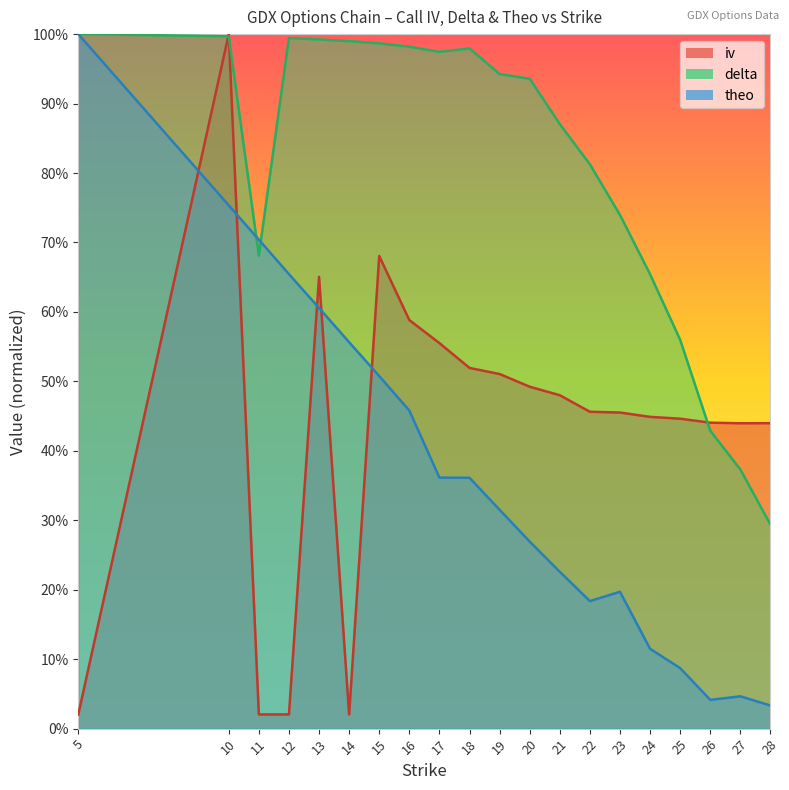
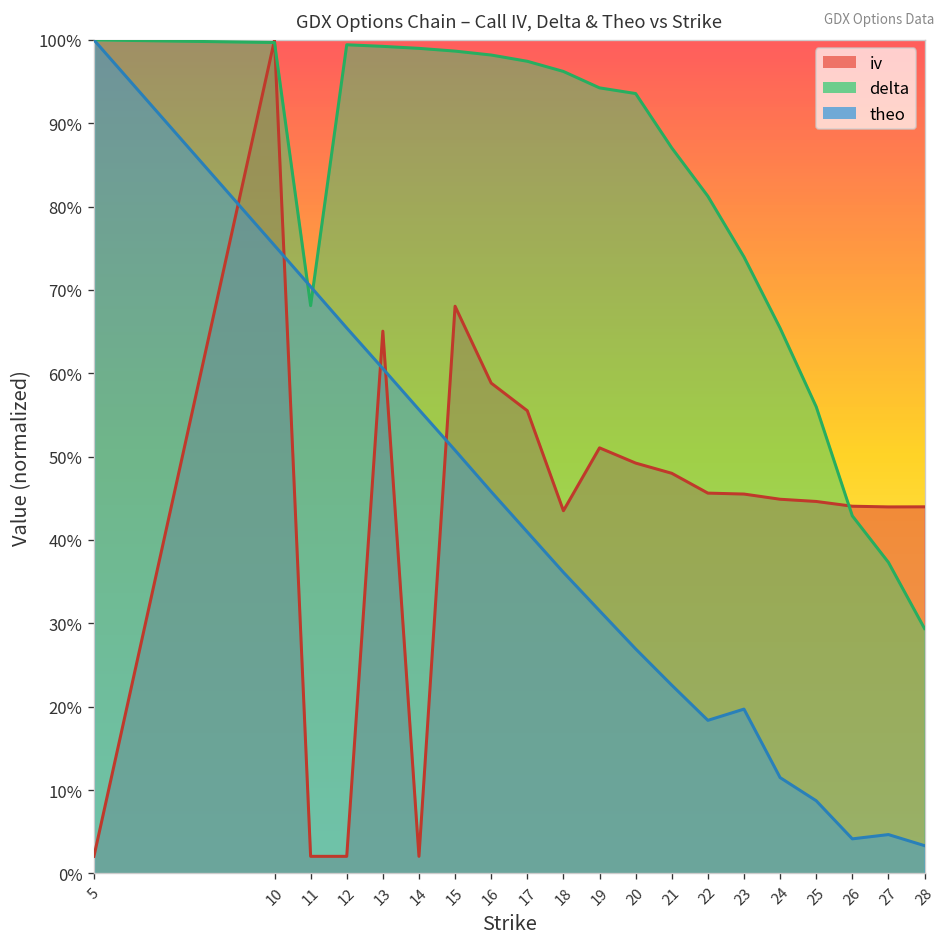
  {
    "iv": {
      "5": "2%",
      "11": "2%",
      "12": "2%",
      "13": "65%",
      "14": "2%",
      "15": "68%",
      "16": "59%",
      "17": "56%",
-     "18": "52%",
+     "18": "44%",
      "19": "51%",
      "20": "49%",
      "21": "48%",
      "22": "46%",
      "23": "46%",
      "24": "45%",
      "25": "45%",
      "26": "44%",
      "27": "44%",
      "28": "44%"
    },
    "delta": {
      "11": "68%",
      "12": "99%",
      "13": "99%",
      "14": "99%",
      "15": "99%",
      "16": "98%",
      "17": "97%",
-     "18": "98%",
+     "18": "96%",
      "19": "94%",
      "20": "94%",
      "21": "87%",
      "22": "81%",
      "23": "74%",
      "24": "65%",
      "25": "56%",
      "26": "43%",
      "27": "37%",
      "28": "29%"
    },
    "theo": {
      "10": "75%",
      "11": "70%",
      "12": "65%",
      "13": "61%",
      "14": "56%",
      "15": "51%",
      "16": "46%",
-     "17": "36%",
+     "17": "41%",
      "18": "36%",
      "19": "32%",
      "20": "27%",
      "21": "23%",
      "22": "18%",
      "23": "20%",
      "24": "11%",
      "25": "9%",
      "26": "4%",
      "27": "5%",
      "28": "3%"
    }
  }
